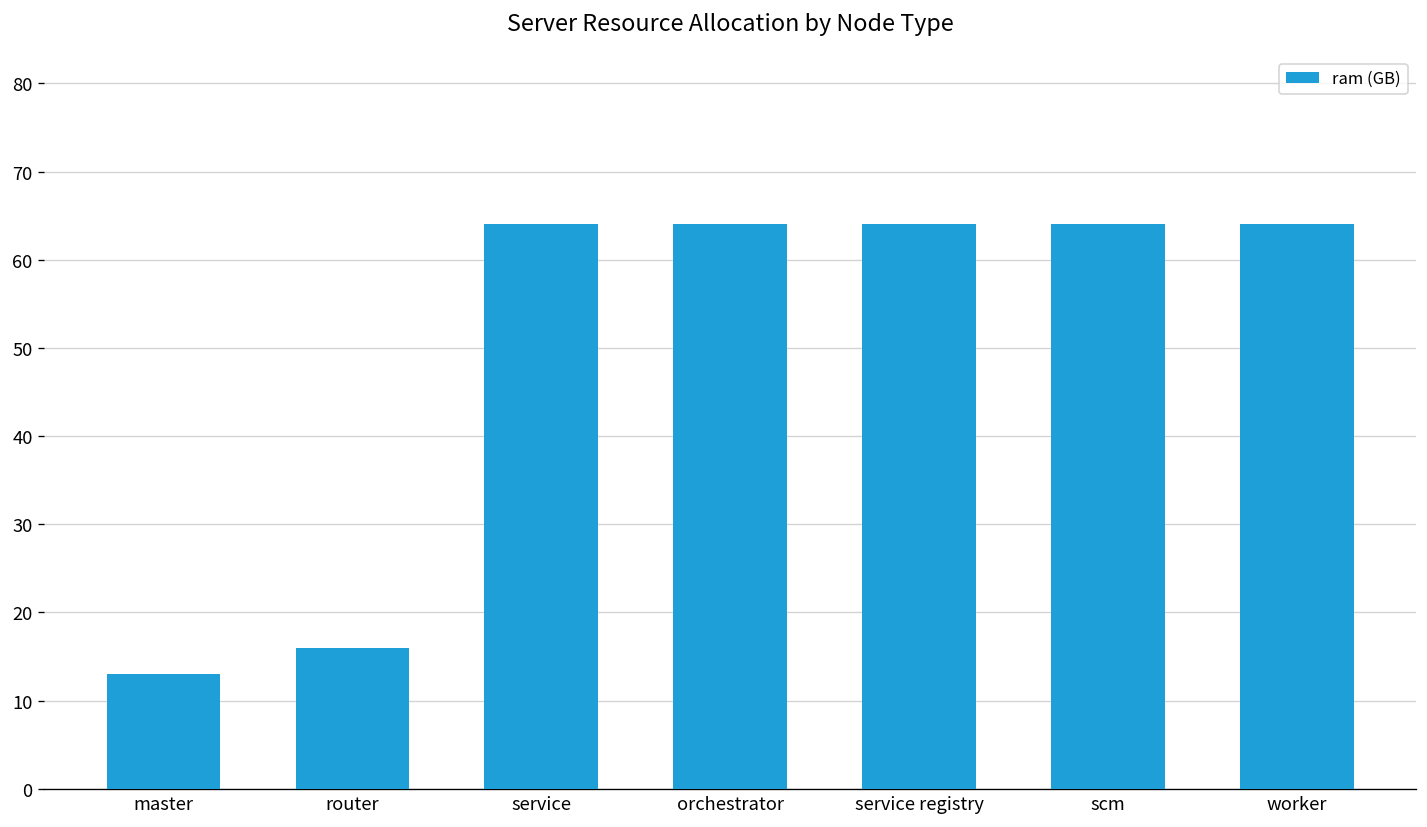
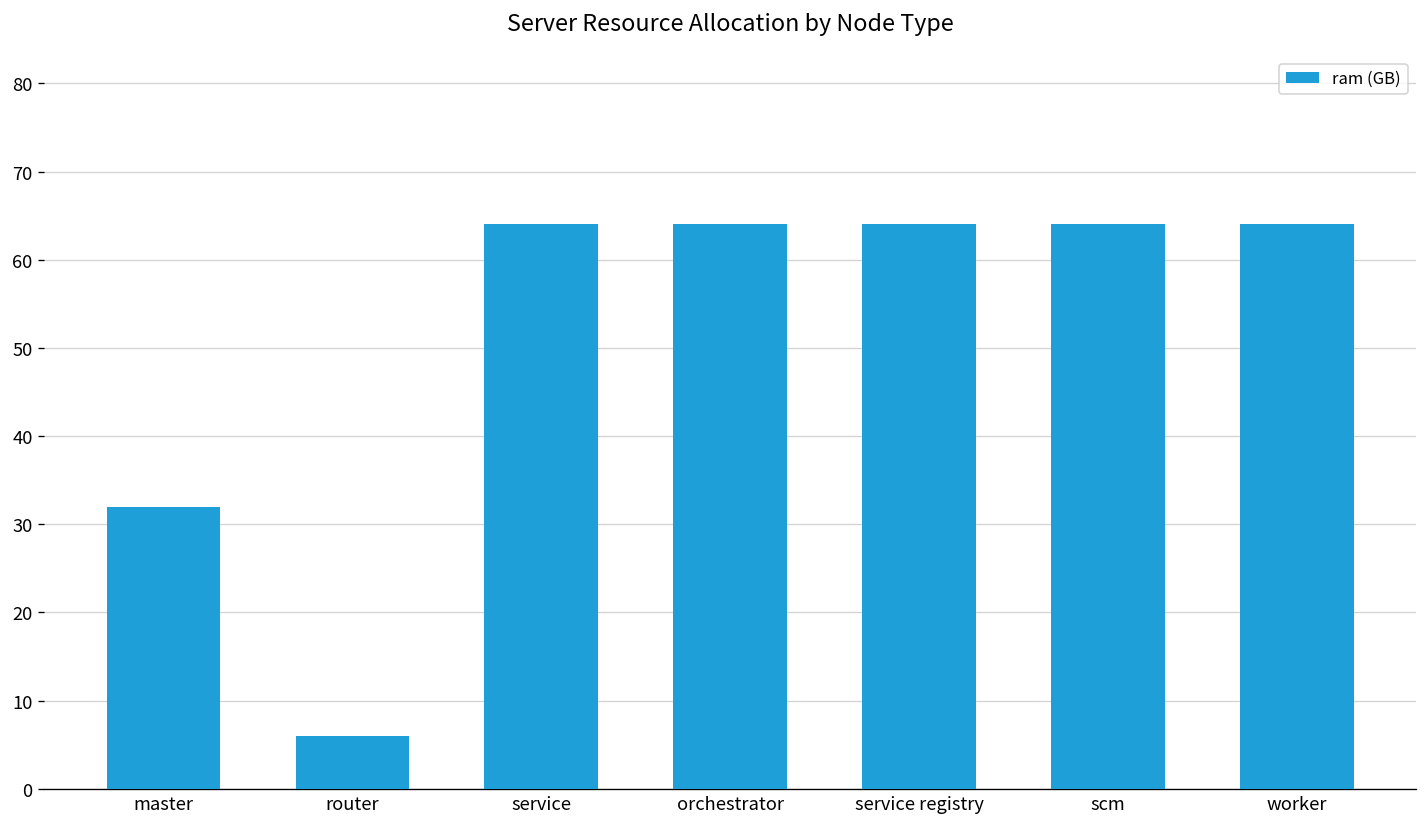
  {
-   "master": 13,
-   "router": 16,
+   "master": 32,
+   "router": 6,
    "service": 64,
    "orchestrator": 64,
    "service registry": 64,
    "scm": 64,
    "worker": 64
  }
